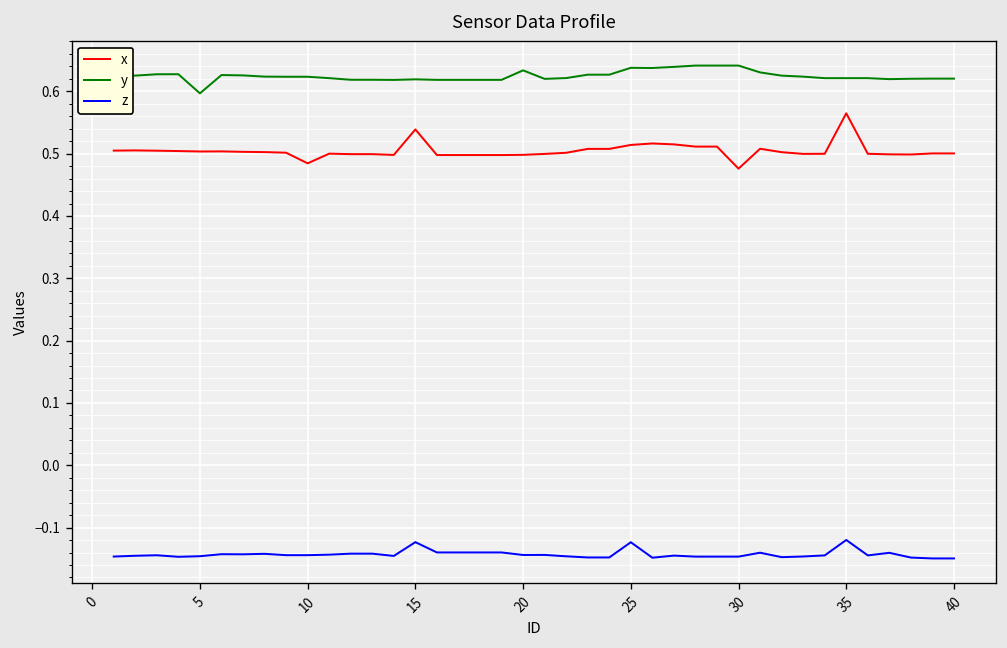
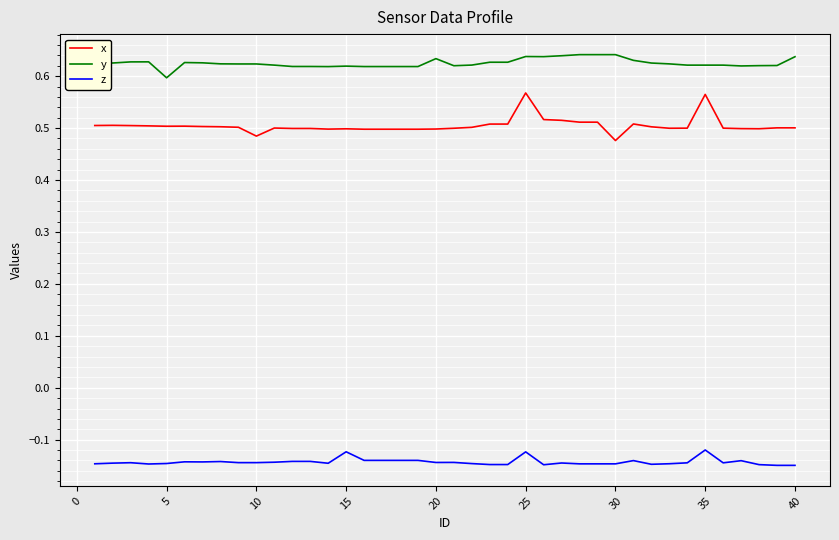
  {
    "x": {
      "5": 0.50,
      "10": 0.48,
-     "15": 0.54,
+     "15": 0.50,
      "20": 0.50,
-     "25": 0.51,
+     "25": 0.57,
      "30": 0.48,
      "35": 0.56,
      "40": 0.50
    },
    "y": {
      "5": 0.60,
      "10": 0.62,
      "15": 0.62,
      "20": 0.63,
      "25": 0.64,
      "30": 0.64,
      "35": 0.62,
-     "40": 0.62
+     "40": 0.64
    },
    "z": {
      "5": -0.15,
      "10": -0.14,
      "15": -0.12,
      "20": -0.14,
      "25": -0.12,
      "30": -0.15,
      "35": -0.12,
      "40": -0.15
    }
  }
